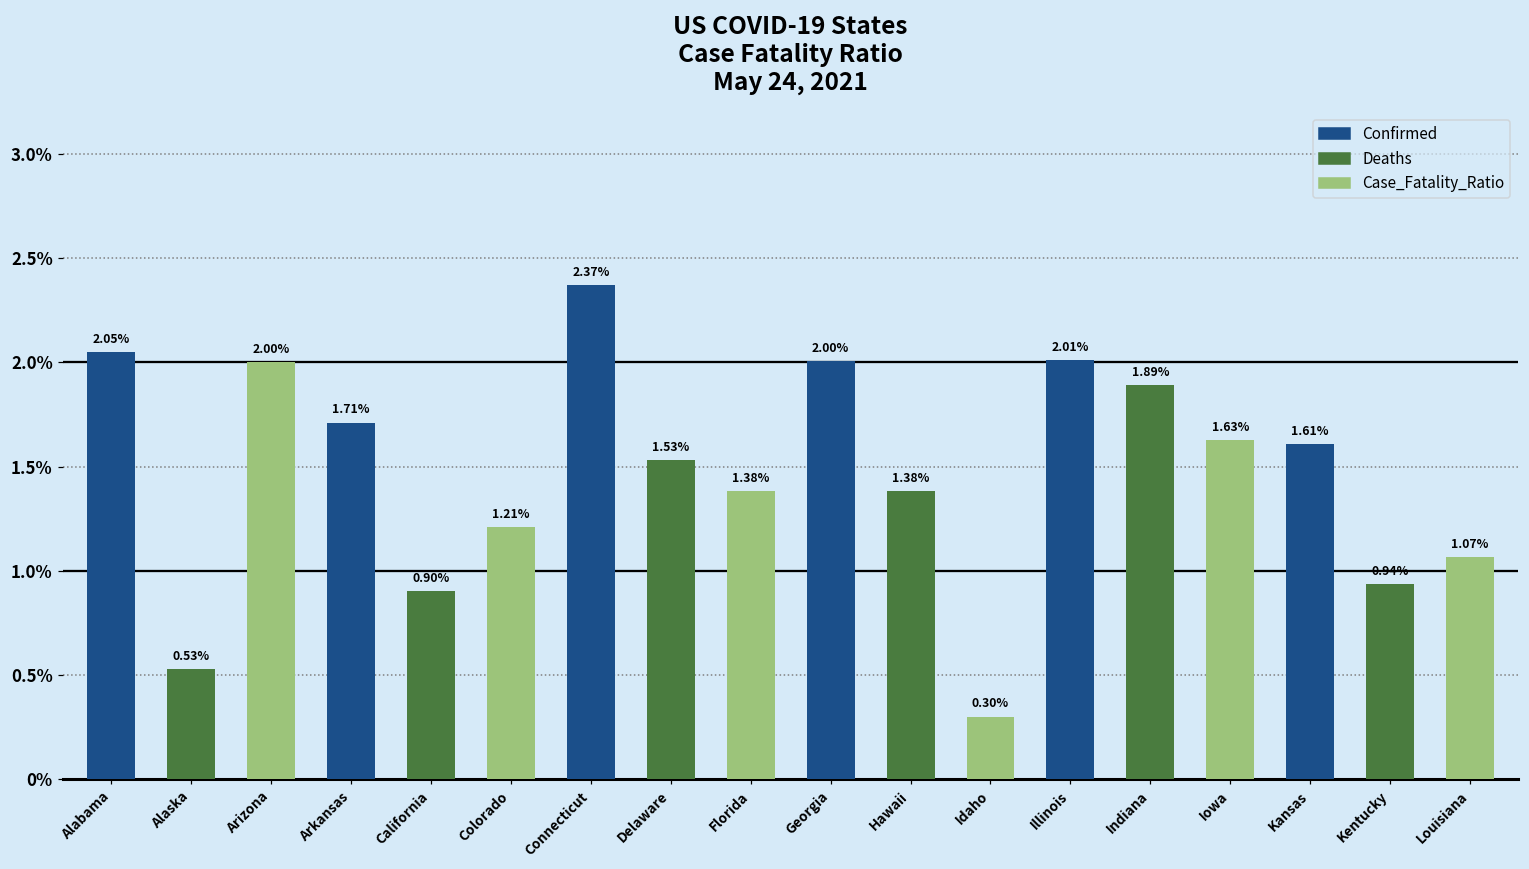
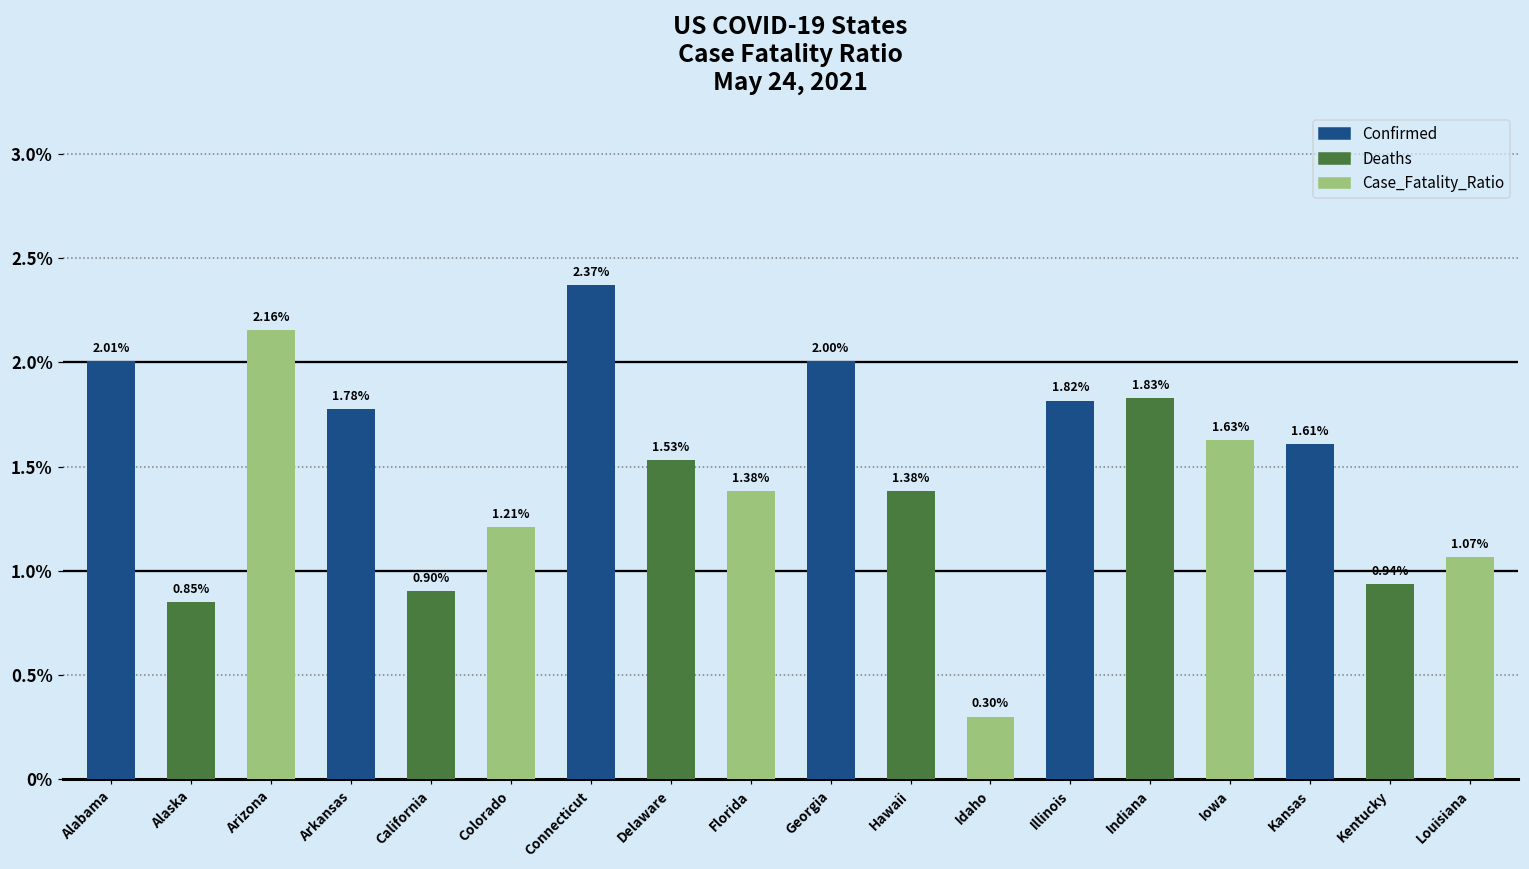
  {
-   "Alabama": "2.05%",
-   "Alaska": "0.53%",
-   "Arizona": "2.00%",
-   "Arkansas": "1.71%",
+   "Alabama": "2.01%",
+   "Alaska": "0.85%",
+   "Arizona": "2.16%",
+   "Arkansas": "1.78%",
    "California": "0.90%",
    "Colorado": "1.21%",
    "Connecticut": "2.37%",
    "Delaware": "1.53%",
    "Florida": "1.38%",
    "Georgia": "2.00%",
    "Hawaii": "1.38%",
    "Idaho": "0.30%",
-   "Illinois": "2.01%",
-   "Indiana": "1.89%",
+   "Illinois": "1.82%",
+   "Indiana": "1.83%",
    "Iowa": "1.63%",
    "Kansas": "1.61%",
    "Kentucky": "0.94%",
    "Louisiana": "1.07%"
  }
